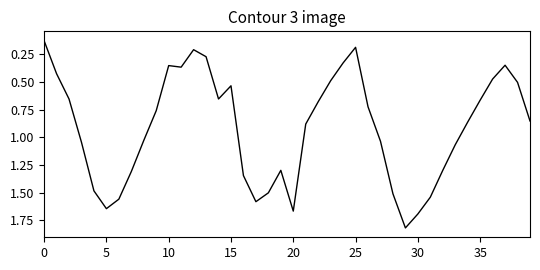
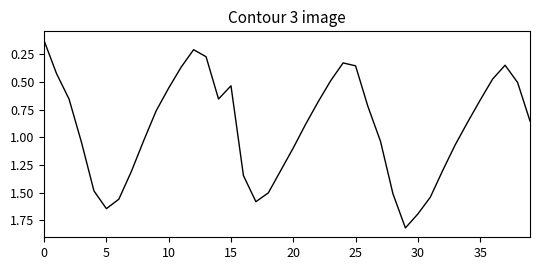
  {
    "0": 0.13,
    "5": 1.64,
-   "10": 0.35,
+   "10": 0.56,
    "15": 0.53,
-   "20": 1.67,
-   "25": 0.19,
+   "20": 1.10,
+   "25": 0.35,
    "30": 1.69,
    "35": 0.66
  }
